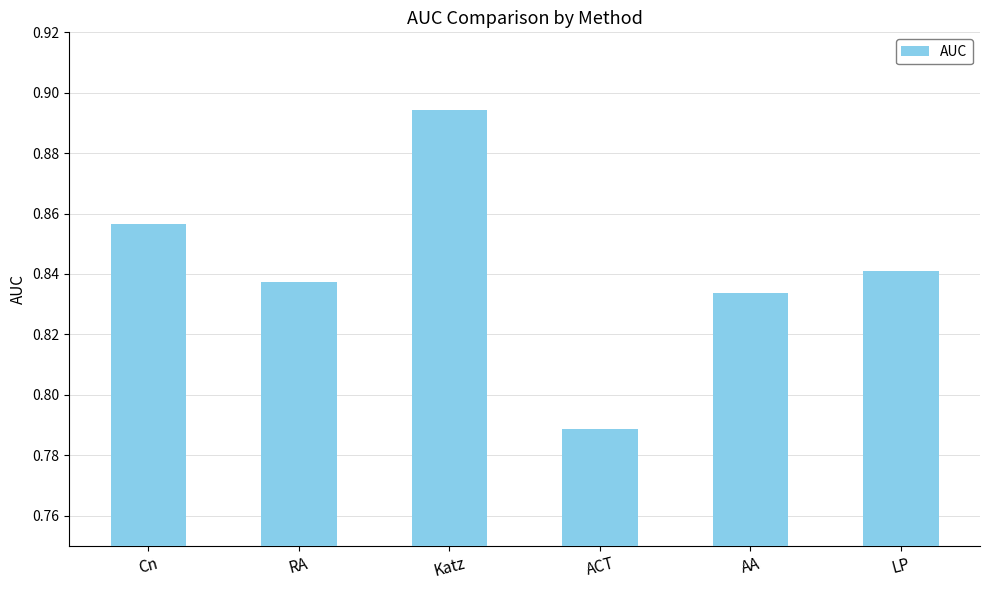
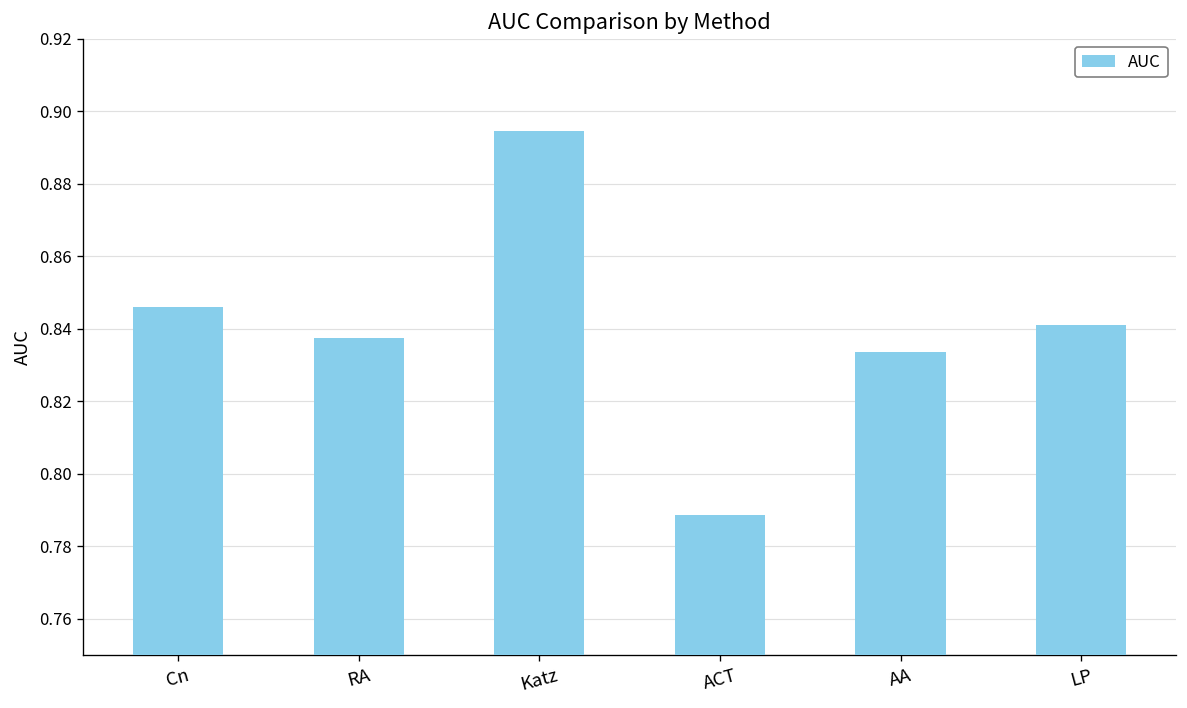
  {
-   "Cn": 0.857,
+   "Cn": 0.846,
    "RA": 0.837,
    "Katz": 0.894,
    "ACT": 0.789,
    "AA": 0.834,
    "LP": 0.841
  }
